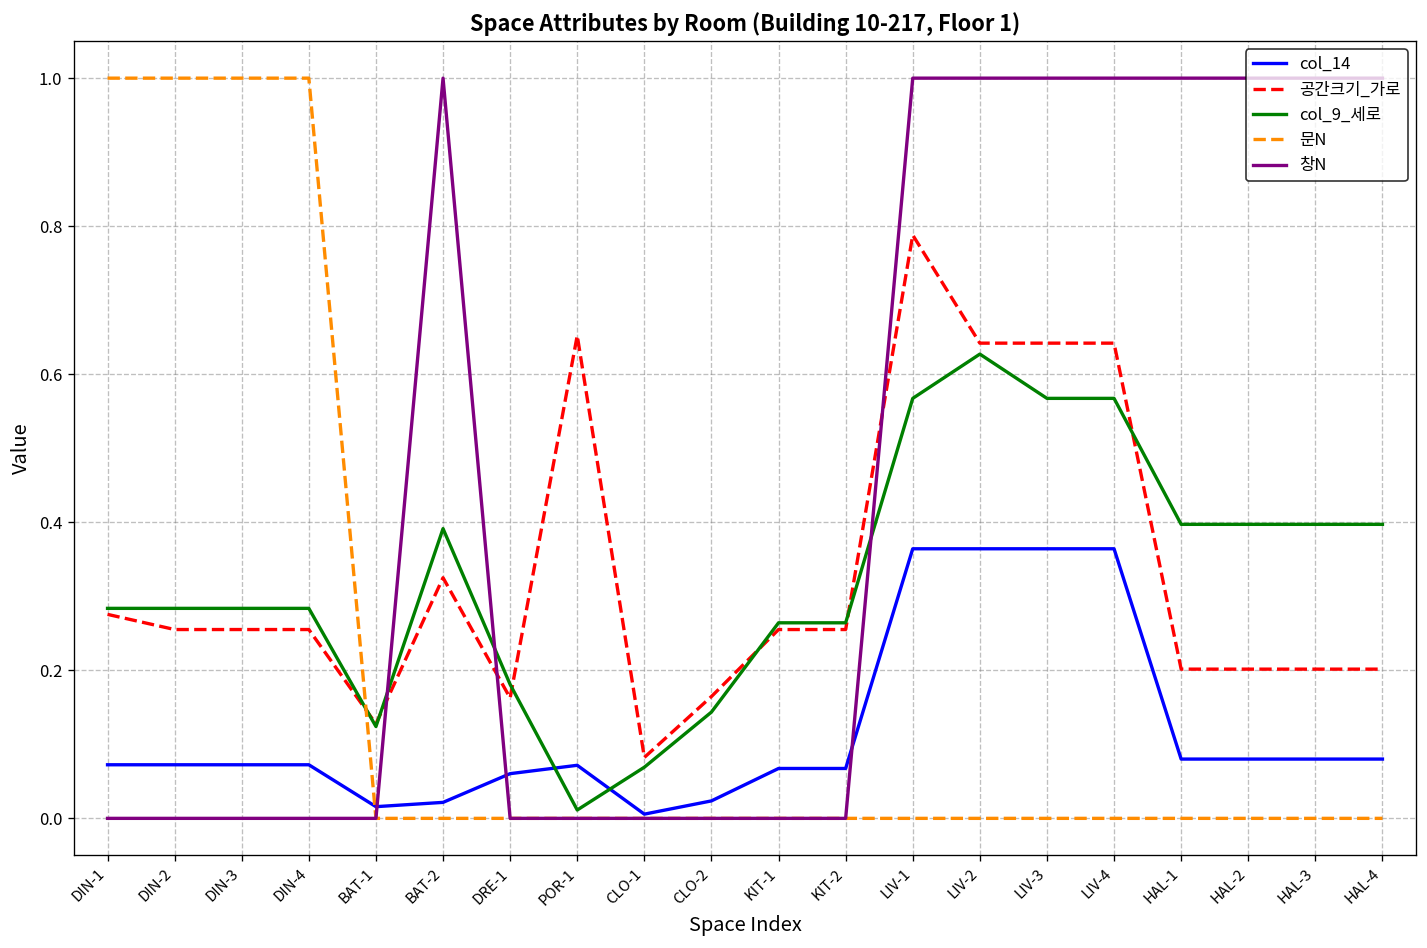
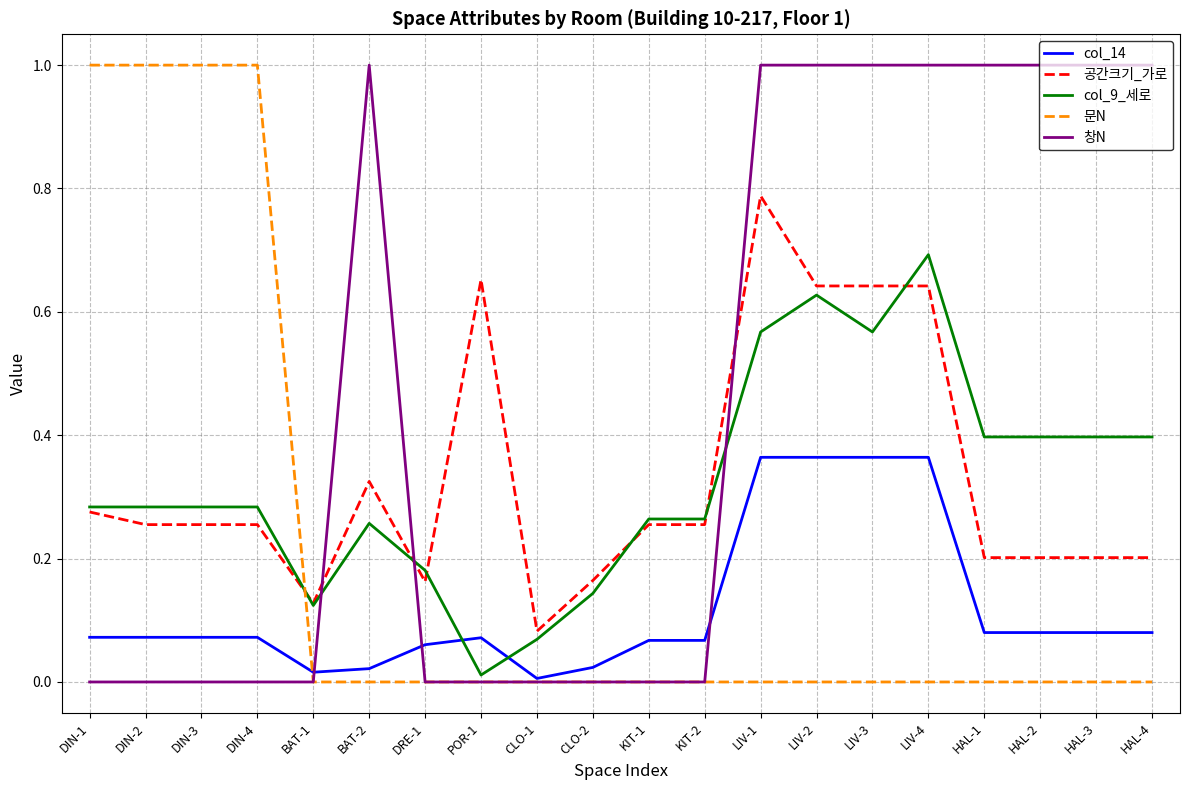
  {
    "col_14": {
      "DIN-1": 0.07,
      "DIN-2": 0.07,
      "DIN-3": 0.07,
      "DIN-4": 0.07,
      "BAT-1": 0.02,
      "BAT-2": 0.02,
      "DRE-1": 0.06,
      "POR-1": 0.07,
      "CLO-1": 0.01,
      "CLO-2": 0.02,
      "KIT-1": 0.07,
      "KIT-2": 0.07,
      "LIV-1": 0.36,
      "LIV-2": 0.36,
      "LIV-3": 0.36,
      "LIV-4": 0.36,
      "HAL-1": 0.08,
      "HAL-2": 0.08,
      "HAL-3": 0.08,
      "HAL-4": 0.08
    },
    "공간크기_가로": {
      "DIN-1": 0.28,
      "DIN-2": 0.26,
      "DIN-3": 0.26,
      "DIN-4": 0.26,
      "BAT-2": 0.33,
      "DRE-1": 0.16,
      "POR-1": 0.65,
      "CLO-1": 0.08,
      "CLO-2": 0.16,
      "KIT-1": 0.26,
      "KIT-2": 0.26,
      "LIV-1": 0.79,
      "LIV-2": 0.64,
      "LIV-3": 0.64,
      "LIV-4": 0.64,
      "HAL-1": 0.20,
      "HAL-2": 0.20,
      "HAL-3": 0.20,
      "HAL-4": 0.20
    },
    "col_9_세로": {
      "DIN-1": 0.28,
      "DIN-2": 0.28,
      "DIN-3": 0.28,
      "DIN-4": 0.28,
-     "BAT-2": 0.39,
+     "BAT-2": 0.26,
      "DRE-1": 0.18,
      "POR-1": 0.01,
      "CLO-1": 0.07,
      "CLO-2": 0.14,
      "KIT-1": 0.26,
      "KIT-2": 0.26,
      "LIV-1": 0.57,
      "LIV-2": 0.63,
      "LIV-3": 0.57,
-     "LIV-4": 0.57,
+     "LIV-4": 0.69,
      "HAL-1": 0.40,
      "HAL-2": 0.40,
      "HAL-3": 0.40,
      "HAL-4": 0.40
    },
    "문N": {
      "DIN-1": 1.00,
      "DIN-2": 1.00,
      "DIN-3": 1.00,
      "DIN-4": 1.00,
      "BAT-2": 0.00,
      "LIV-1": 0.00,
      "LIV-2": 0.00,
      "LIV-3": 0.00,
      "LIV-4": 0.00,
      "HAL-1": 0.00,
      "HAL-2": 0.00,
      "HAL-3": 0.00,
      "HAL-4": 0.00
    },
    "창N": {
      "DIN-1": 0.00,
      "DIN-2": 0.00,
      "DIN-3": 0.00,
      "DIN-4": 0.00,
      "BAT-2": 1.00,
      "LIV-1": 1.00,
      "LIV-2": 1.00,
      "LIV-3": 1.00,
      "LIV-4": 1.00,
      "HAL-1": 1.00
    }
  }
